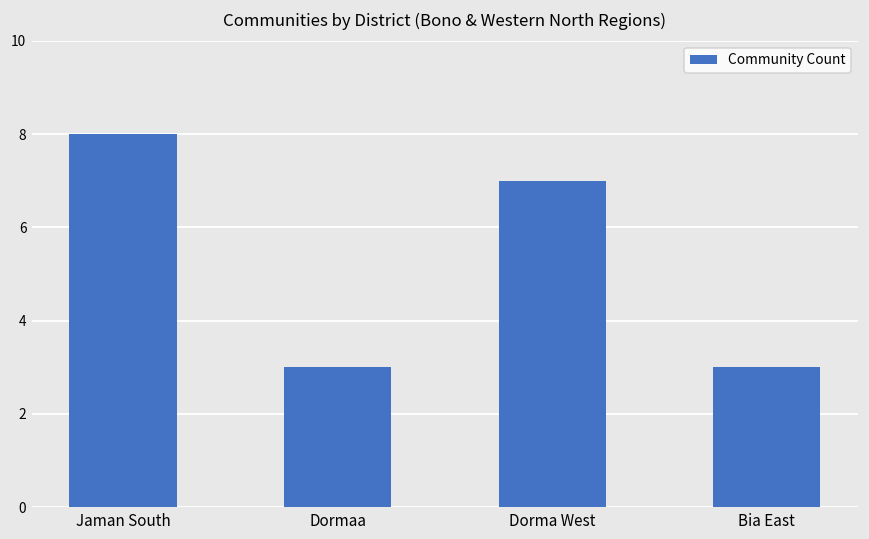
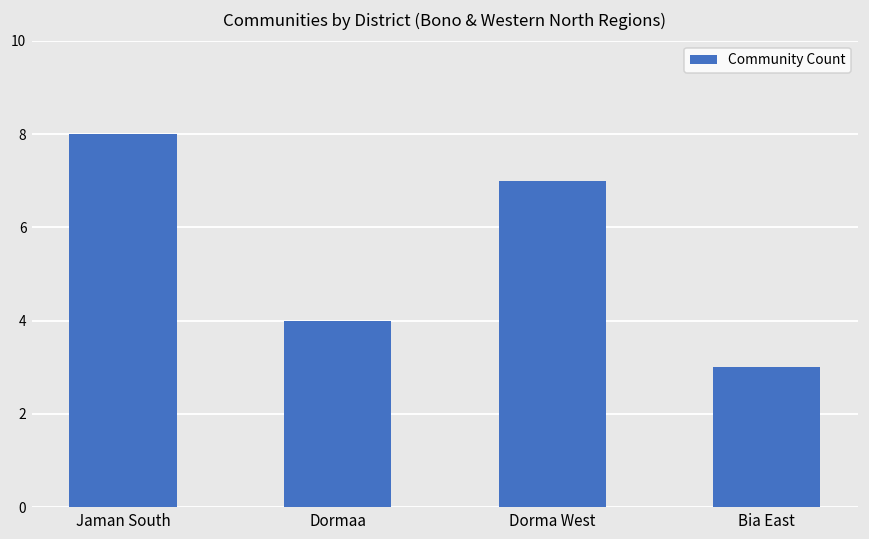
  {
    "Jaman South": 8,
-   "Dormaa": 3,
+   "Dormaa": 4,
    "Dorma West": 7,
    "Bia East": 3
  }
